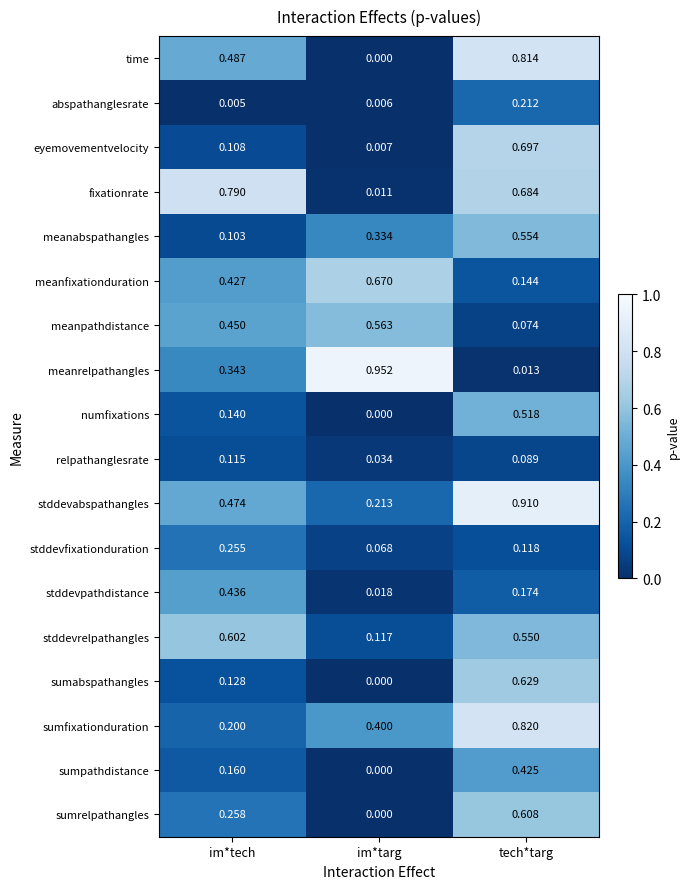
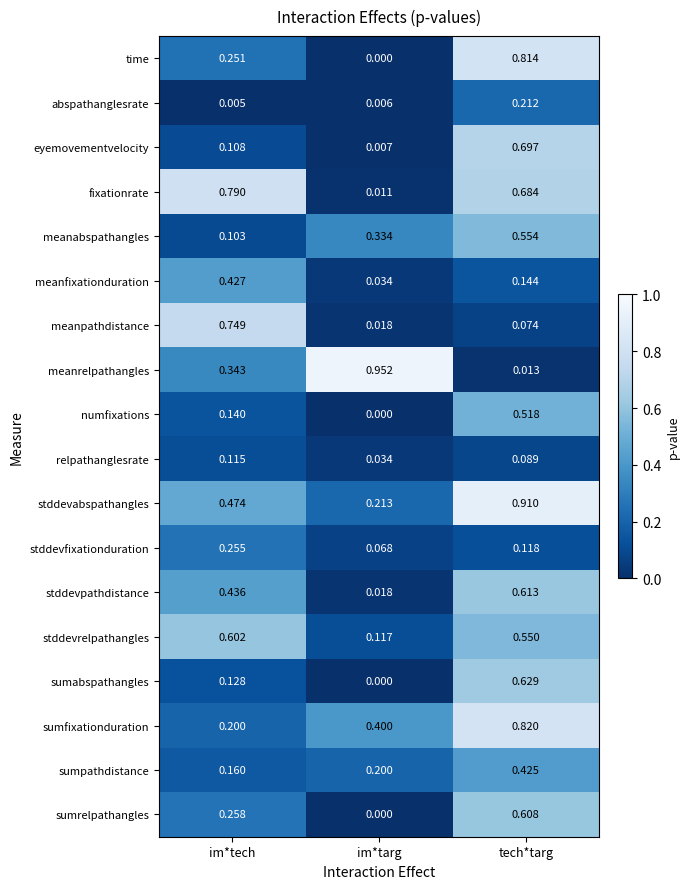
  {
    "time": {
-     "im*tech": 0.487,
+     "im*tech": 0.251,
      "im*targ": 0.000,
      "tech*targ": 0.814
    },
    "abspathanglesrate": {
      "im*tech": 0.005,
      "im*targ": 0.006,
      "tech*targ": 0.212
    },
    "eyemovementvelocity": {
      "im*tech": 0.108,
      "im*targ": 0.007,
      "tech*targ": 0.697
    },
    "fixationrate": {
      "im*tech": 0.790,
      "im*targ": 0.011,
      "tech*targ": 0.684
    },
    "meanabspathangles": {
      "im*tech": 0.103,
      "im*targ": 0.334,
      "tech*targ": 0.554
    },
    "meanfixationduration": {
      "im*tech": 0.427,
-     "im*targ": 0.670,
+     "im*targ": 0.034,
      "tech*targ": 0.144
    },
    "meanpathdistance": {
-     "im*tech": 0.450,
-     "im*targ": 0.563,
+     "im*tech": 0.749,
+     "im*targ": 0.018,
      "tech*targ": 0.074
    },
    "meanrelpathangles": {
      "im*tech": 0.343,
      "im*targ": 0.952,
      "tech*targ": 0.013
    },
    "numfixations": {
      "im*tech": 0.140,
      "im*targ": 0.000,
      "tech*targ": 0.518
    },
    "relpathanglesrate": {
      "im*tech": 0.115,
      "im*targ": 0.034,
      "tech*targ": 0.089
    },
    "stddevabspathangles": {
      "im*tech": 0.474,
      "im*targ": 0.213,
      "tech*targ": 0.910
    },
    "stddevfixationduration": {
      "im*tech": 0.255,
      "im*targ": 0.068,
      "tech*targ": 0.118
    },
    "stddevpathdistance": {
      "im*tech": 0.436,
      "im*targ": 0.018,
-     "tech*targ": 0.174
+     "tech*targ": 0.613
    },
    "stddevrelpathangles": {
      "im*tech": 0.602,
      "im*targ": 0.117,
      "tech*targ": 0.550
    },
    "sumabspathangles": {
      "im*tech": 0.128,
      "im*targ": 0.000,
      "tech*targ": 0.629
    },
    "sumfixationduration": {
      "im*tech": 0.200,
      "im*targ": 0.400,
      "tech*targ": 0.820
    },
    "sumpathdistance": {
      "im*tech": 0.160,
-     "im*targ": 0.000,
+     "im*targ": 0.200,
      "tech*targ": 0.425
    },
    "sumrelpathangles": {
      "im*tech": 0.258,
      "im*targ": 0.000,
      "tech*targ": 0.608
    }
  }
